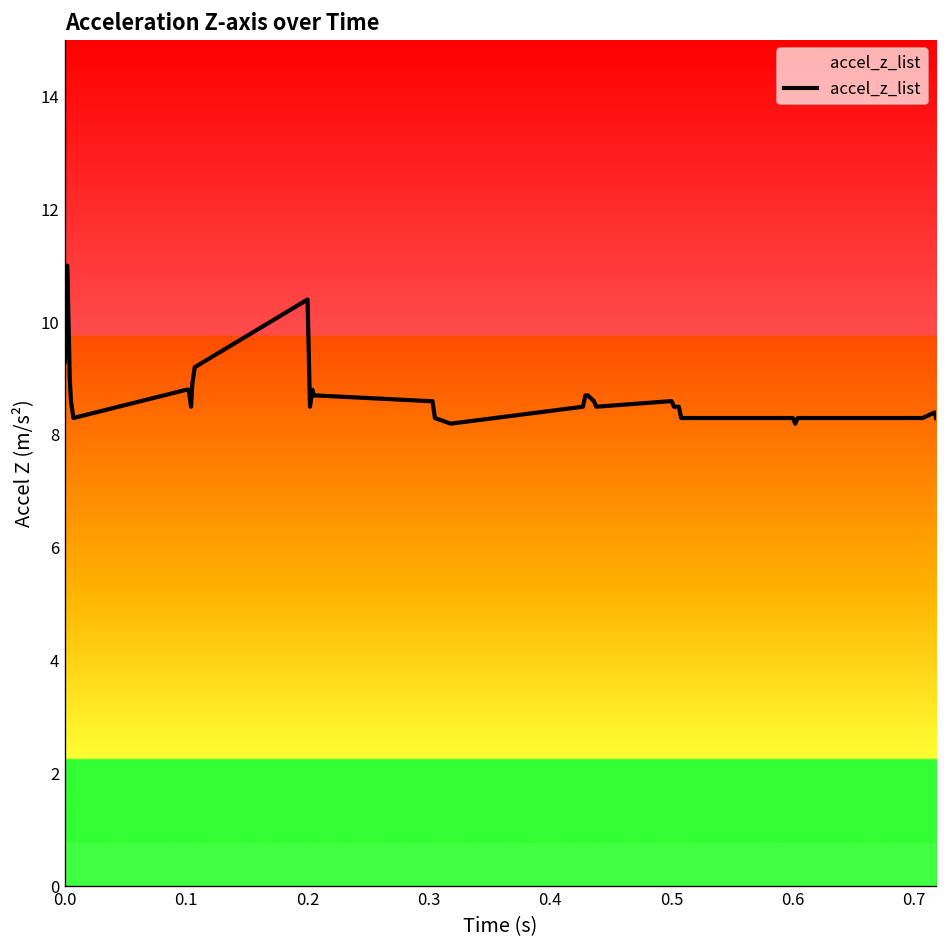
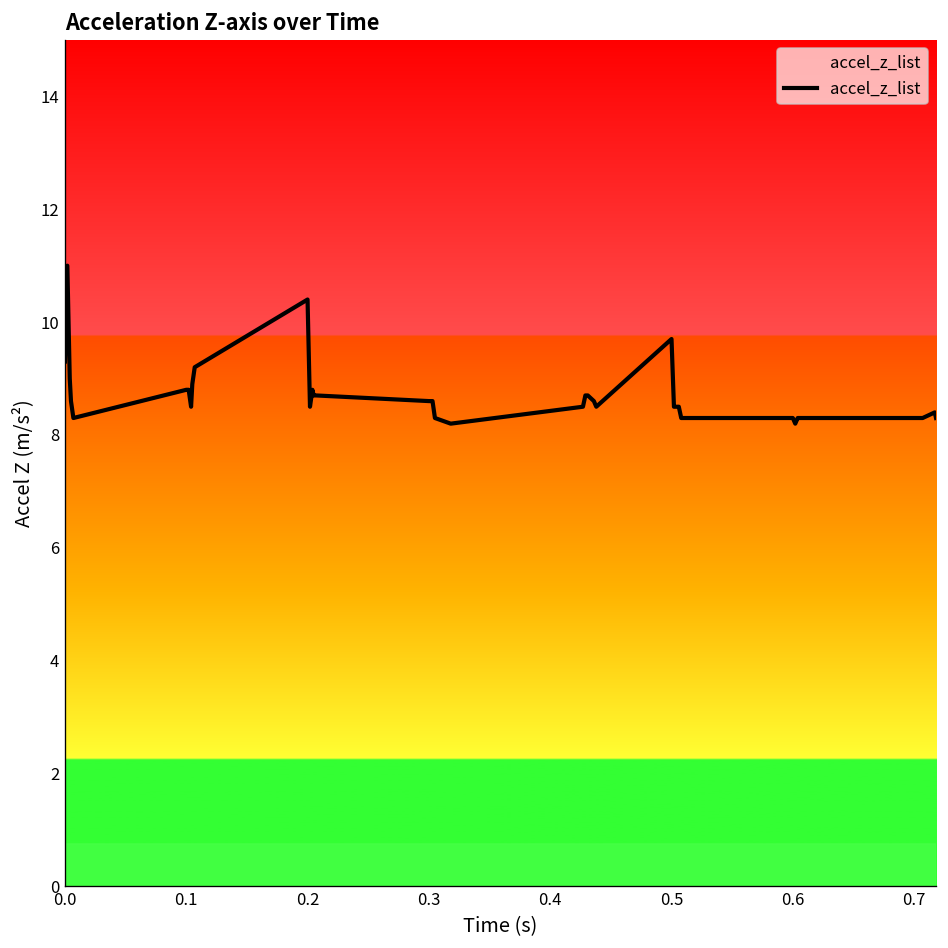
  {
    "0.0": 9.3,
    "0.1": 8.8,
    "0.2": 10.4,
    "0.3": 8.6,
-   "0.5": 8.6,
+   "0.5": 9.7,
    "0.6": 8.3
  }
